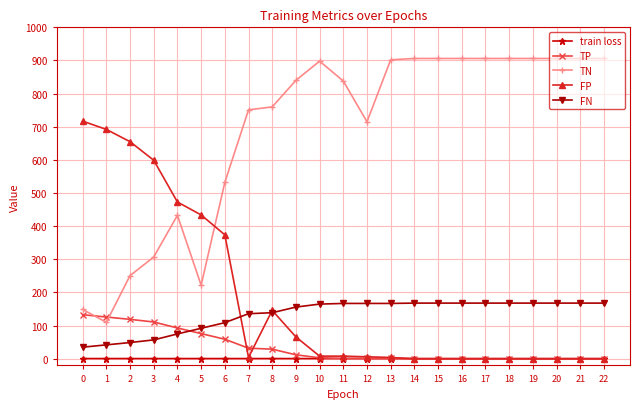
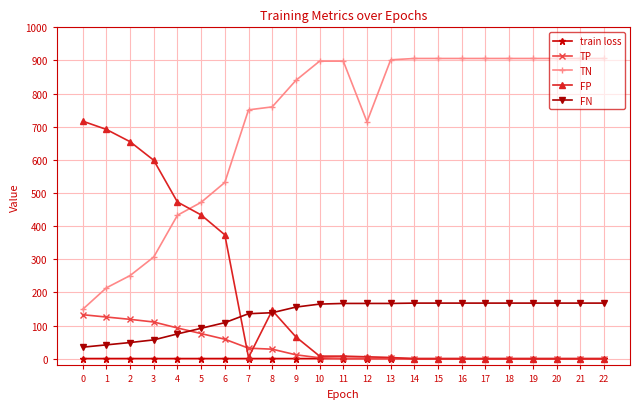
  {
    "TN": {
      "0": 150,
-     "1": 110,
+     "1": 210,
      "2": 250,
      "3": 310,
      "4": 430,
-     "5": 220,
+     "5": 470,
      "6": 530,
      "7": 750,
      "8": 760,
      "9": 840,
      "10": 900,
-     "11": 840,
+     "11": 900,
      "12": 720,
      "13": 900,
      "14": 910,
      "15": 910,
      "16": 910,
      "17": 910,
      "18": 910,
      "19": 910
    }
  }
